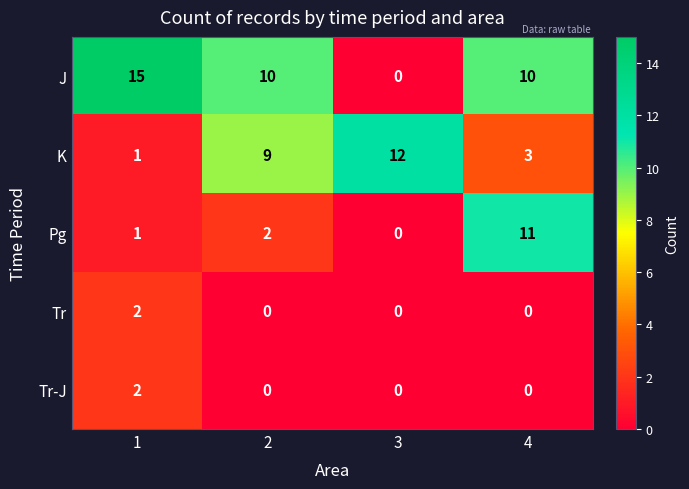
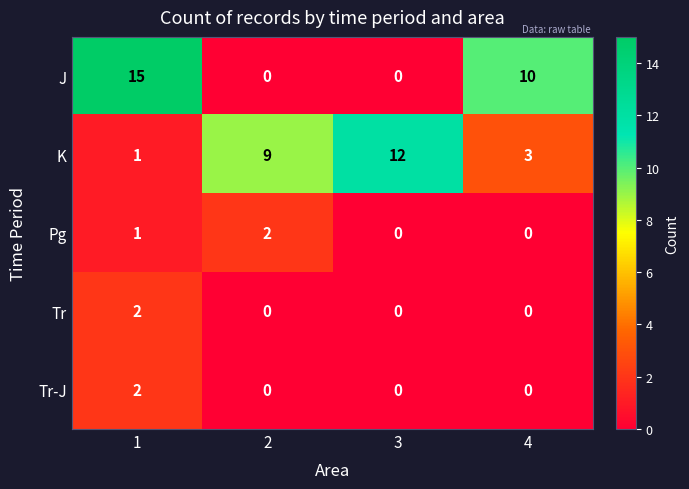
  {
    "J": {
      "1": 15,
-     "2": 10,
+     "2": 0,
      "3": 0,
      "4": 10
    },
    "K": {
      "1": 1,
      "2": 9,
      "3": 12,
      "4": 3
    },
    "Pg": {
      "1": 1,
      "2": 2,
      "3": 0,
-     "4": 11
+     "4": 0
    },
    "Tr": {
      "1": 2,
      "2": 0,
      "3": 0,
      "4": 0
    },
    "Tr-J": {
      "1": 2,
      "2": 0,
      "3": 0,
      "4": 0
    }
  }
